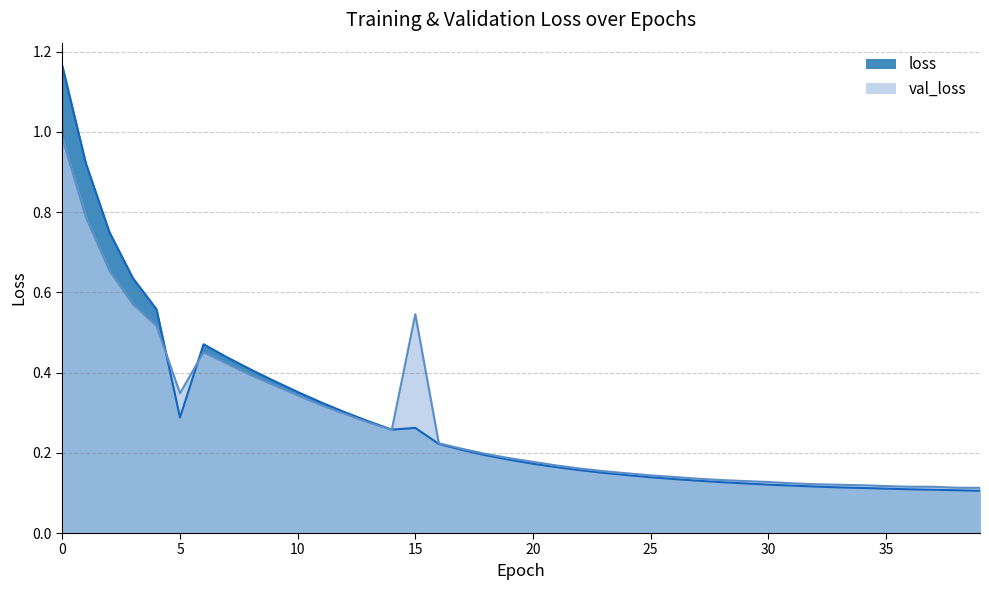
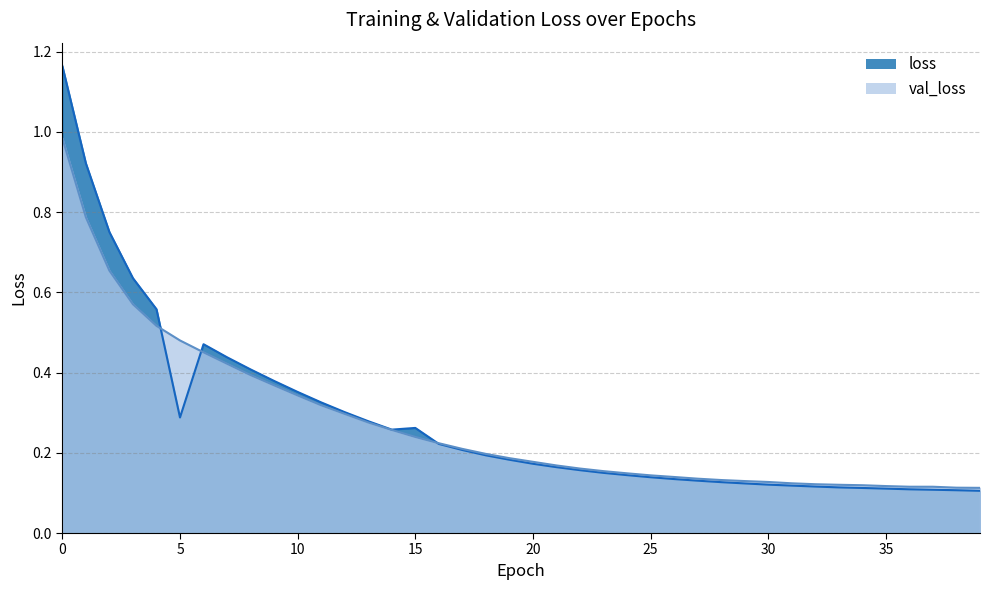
  {
    "loss": {
      "0": 1.16,
      "5": 0.29,
      "10": 0.35,
      "15": 0.26,
      "30": 0.12
    },
    "val_loss": {
      "0": 0.98,
-     "5": 0.35,
+     "5": 0.48,
      "10": 0.34,
-     "15": 0.55,
+     "15": 0.24,
      "30": 0.13
    }
  }
